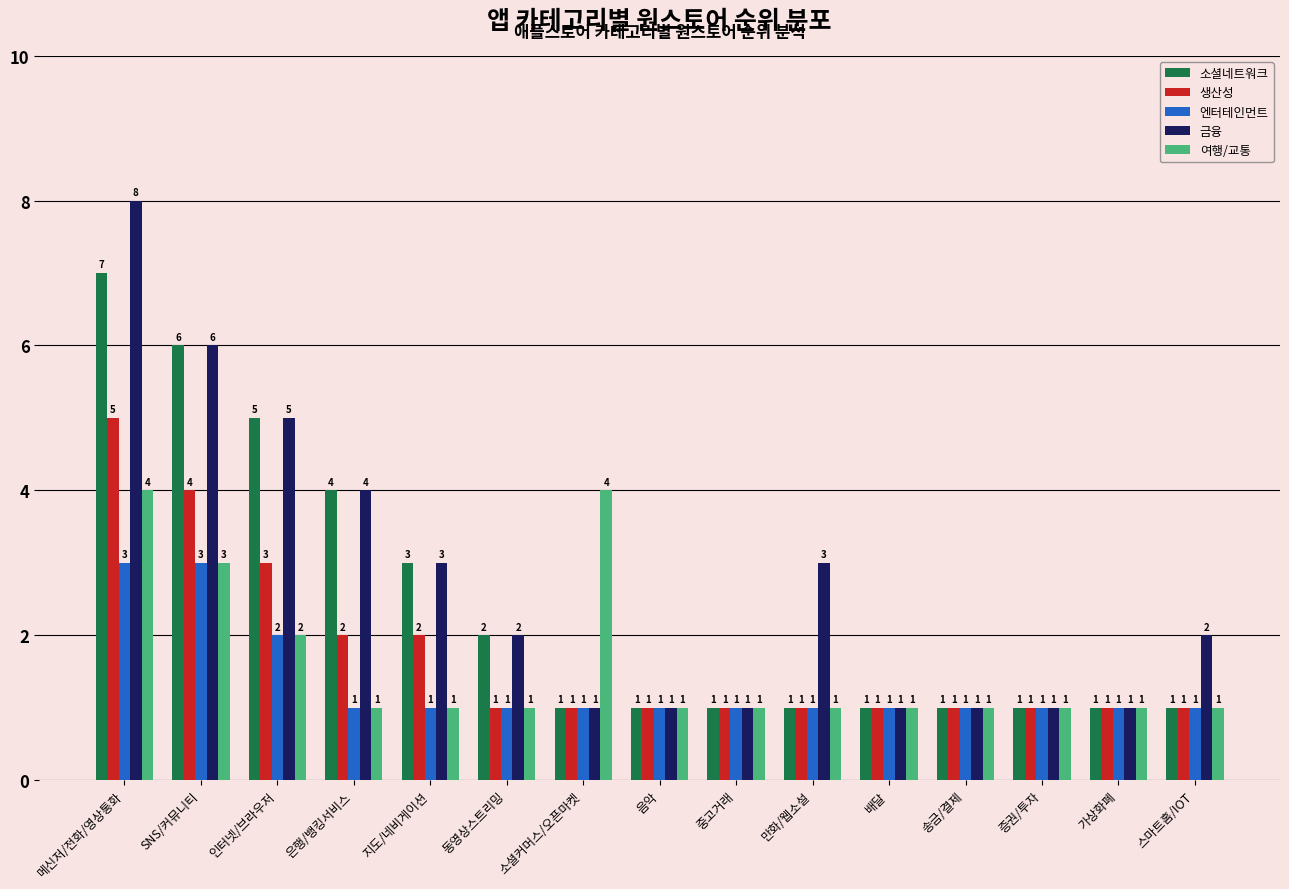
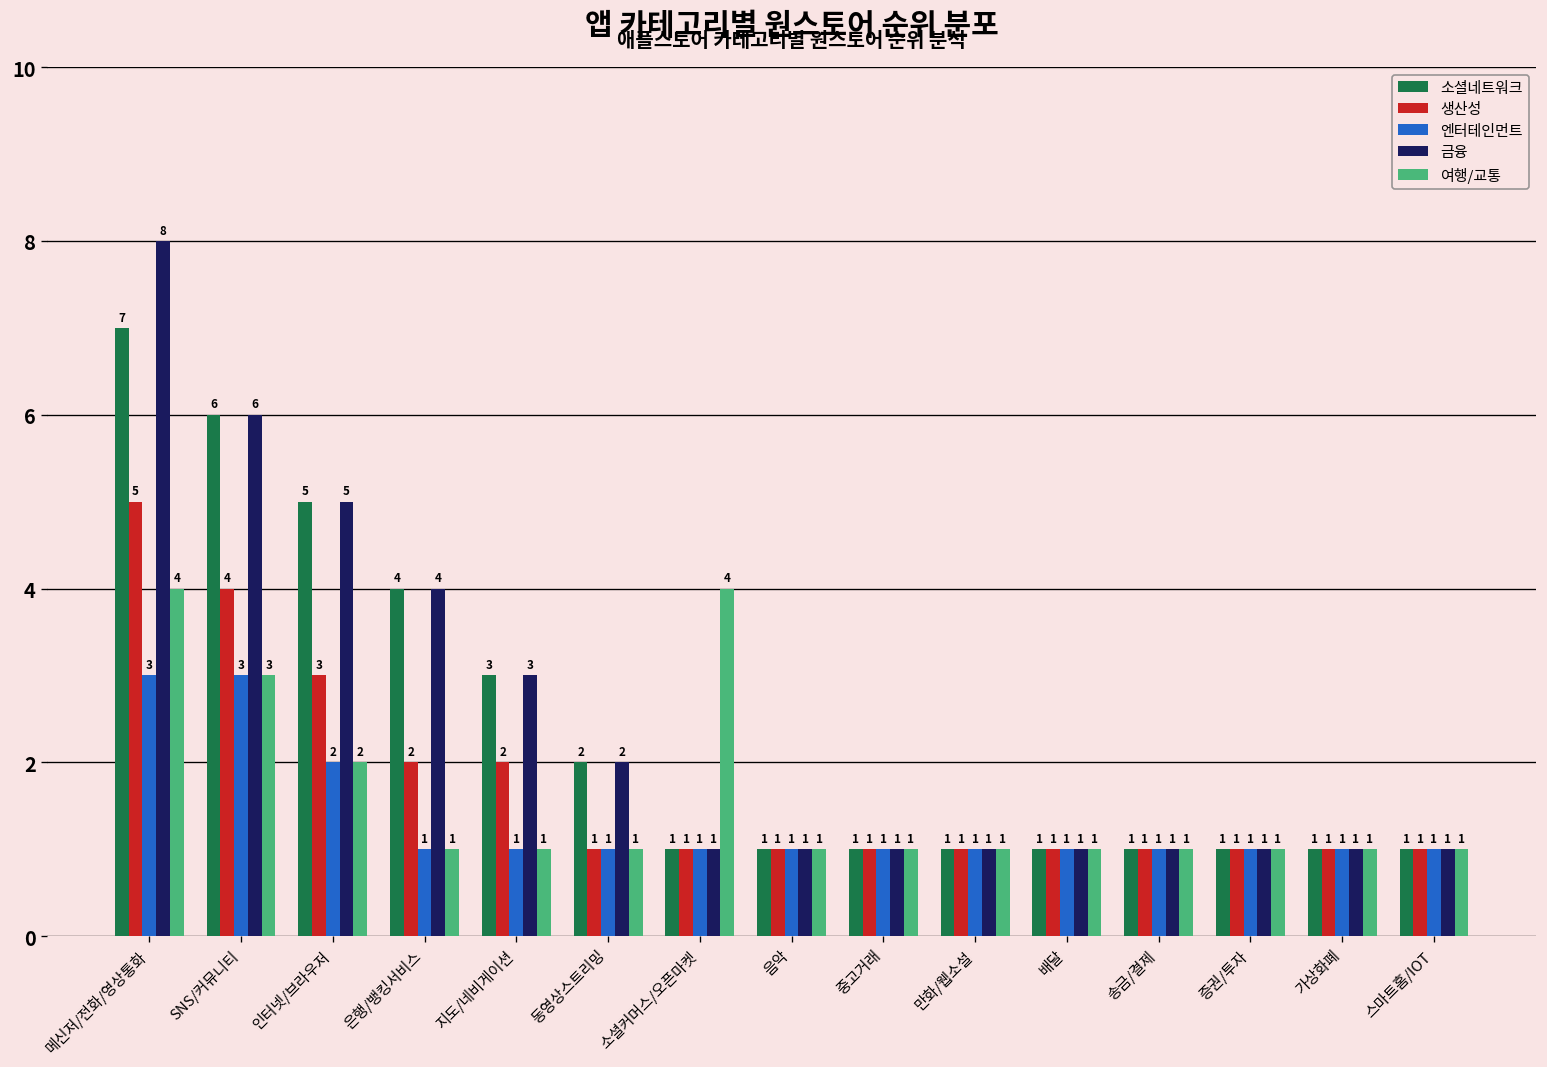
  {
    "소셜네트워크": {
      "메신저/전화/영상통화": 7,
      "SNS/커뮤니티": 6,
      "인터넷/브라우저": 5,
      "은행/뱅킹서비스": 4,
      "지도/네비게이션": 3,
      "동영상스트리밍": 2,
      "소셜커머스/오픈마켓": 1,
      "음악": 1,
      "중고거래": 1,
      "만화/웹소설": 1,
      "배달": 1,
      "송금/결제": 1,
      "증권/투자": 1,
      "가상화폐": 1,
      "스마트홈/IOT": 1
    },
    "생산성": {
      "메신저/전화/영상통화": 5,
      "SNS/커뮤니티": 4,
      "인터넷/브라우저": 3,
      "은행/뱅킹서비스": 2,
      "지도/네비게이션": 2,
      "동영상스트리밍": 1,
      "소셜커머스/오픈마켓": 1,
      "음악": 1,
      "중고거래": 1,
      "만화/웹소설": 1,
      "배달": 1,
      "송금/결제": 1,
      "증권/투자": 1,
      "가상화폐": 1,
      "스마트홈/IOT": 1
    },
    "엔터테인먼트": {
      "메신저/전화/영상통화": 3,
      "SNS/커뮤니티": 3,
      "인터넷/브라우저": 2,
      "은행/뱅킹서비스": 1,
      "지도/네비게이션": 1,
      "동영상스트리밍": 1,
      "소셜커머스/오픈마켓": 1,
      "음악": 1,
      "중고거래": 1,
      "만화/웹소설": 1,
      "배달": 1,
      "송금/결제": 1,
      "증권/투자": 1,
      "가상화폐": 1,
      "스마트홈/IOT": 1
    },
    "금융": {
      "메신저/전화/영상통화": 8,
      "SNS/커뮤니티": 6,
      "인터넷/브라우저": 5,
      "은행/뱅킹서비스": 4,
      "지도/네비게이션": 3,
      "동영상스트리밍": 2,
      "소셜커머스/오픈마켓": 1,
      "음악": 1,
      "중고거래": 1,
-     "만화/웹소설": 3,
+     "만화/웹소설": 1,
      "배달": 1,
      "송금/결제": 1,
      "증권/투자": 1,
      "가상화폐": 1,
-     "스마트홈/IOT": 2
+     "스마트홈/IOT": 1
    },
    "여행/교통": {
      "메신저/전화/영상통화": 4,
      "SNS/커뮤니티": 3,
      "인터넷/브라우저": 2,
      "은행/뱅킹서비스": 1,
      "지도/네비게이션": 1,
      "동영상스트리밍": 1,
      "소셜커머스/오픈마켓": 4,
      "음악": 1,
      "중고거래": 1,
      "만화/웹소설": 1,
      "배달": 1,
      "송금/결제": 1,
      "증권/투자": 1,
      "가상화폐": 1,
      "스마트홈/IOT": 1
    }
  }
